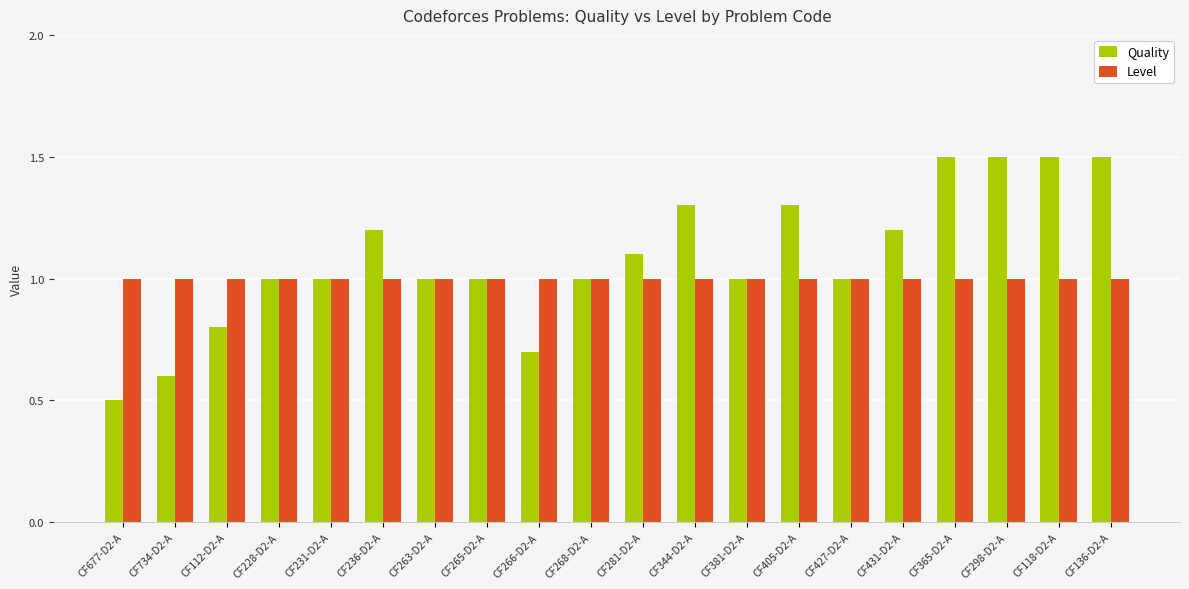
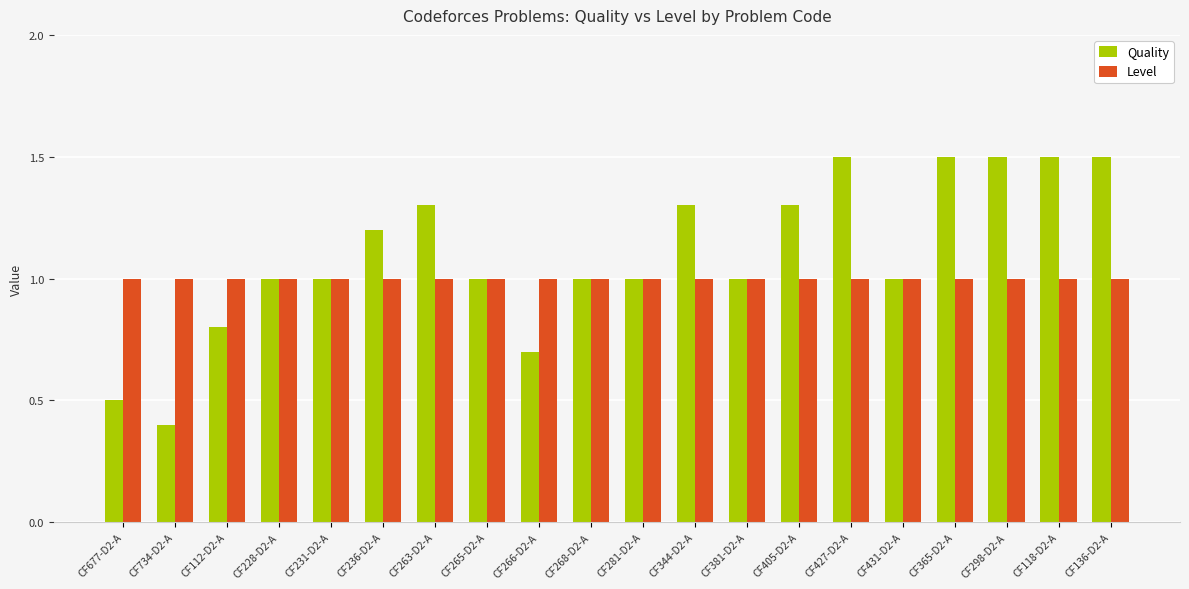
  {
    "Quality": {
      "CF677-D2-A": 0.5,
-     "CF734-D2-A": 0.6,
+     "CF734-D2-A": 0.4,
      "CF112-D2-A": 0.8,
      "CF228-D2-A": 1.0,
      "CF231-D2-A": 1.0,
      "CF236-D2-A": 1.2,
-     "CF263-D2-A": 1.0,
+     "CF263-D2-A": 1.3,
      "CF265-D2-A": 1.0,
      "CF266-D2-A": 0.7,
      "CF268-D2-A": 1.0,
-     "CF281-D2-A": 1.1,
+     "CF281-D2-A": 1.0,
      "CF344-D2-A": 1.3,
      "CF381-D2-A": 1.0,
      "CF405-D2-A": 1.3,
-     "CF427-D2-A": 1.0,
-     "CF431-D2-A": 1.2,
+     "CF427-D2-A": 1.5,
+     "CF431-D2-A": 1.0,
      "CF365-D2-A": 1.5,
      "CF298-D2-A": 1.5,
      "CF118-D2-A": 1.5,
      "CF136-D2-A": 1.5
    },
    "Level": {
      "CF677-D2-A": 1.0,
      "CF734-D2-A": 1.0,
      "CF112-D2-A": 1.0,
      "CF228-D2-A": 1.0,
      "CF231-D2-A": 1.0,
      "CF236-D2-A": 1.0,
      "CF263-D2-A": 1.0,
      "CF265-D2-A": 1.0,
      "CF266-D2-A": 1.0,
      "CF268-D2-A": 1.0,
      "CF281-D2-A": 1.0,
      "CF344-D2-A": 1.0,
      "CF381-D2-A": 1.0,
      "CF405-D2-A": 1.0,
      "CF427-D2-A": 1.0,
      "CF431-D2-A": 1.0,
      "CF365-D2-A": 1.0,
      "CF298-D2-A": 1.0,
      "CF118-D2-A": 1.0,
      "CF136-D2-A": 1.0
    }
  }
